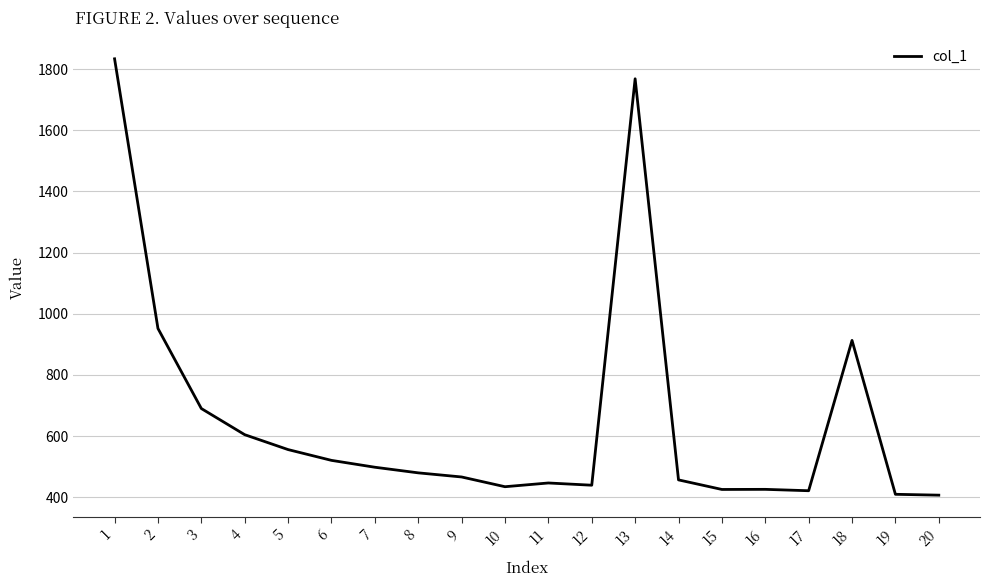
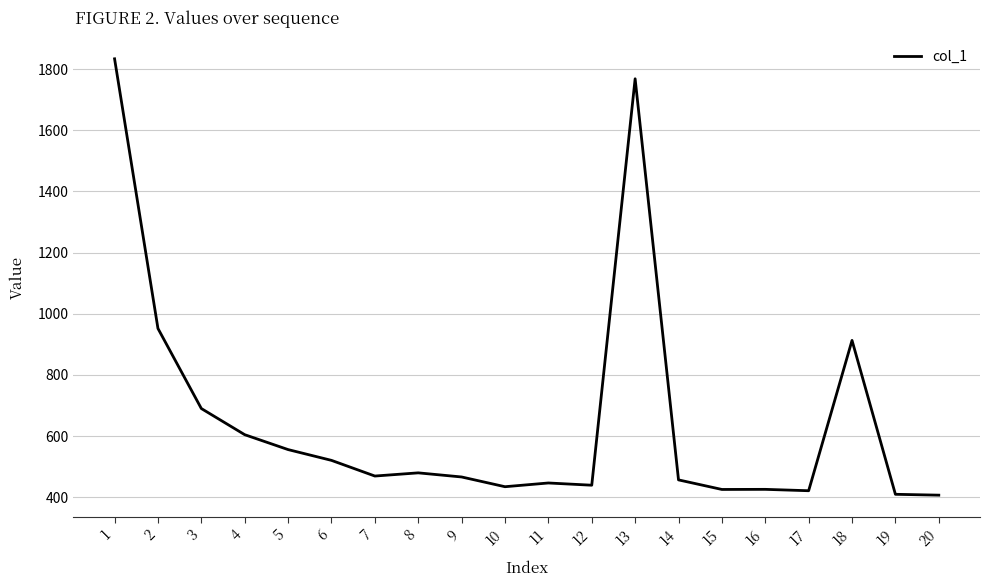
  {
    "1": 1830,
    "2": 950,
    "3": 690,
    "4": 600,
    "5": 560,
    "6": 520,
-   "7": 500,
+   "7": 470,
    "8": 480,
    "9": 470,
    "10": 430,
    "11": 450,
    "12": 440,
    "13": 1770,
    "14": 460,
    "15": 430,
    "16": 430,
    "17": 420,
    "18": 910,
    "19": 410,
    "20": 410
  }
